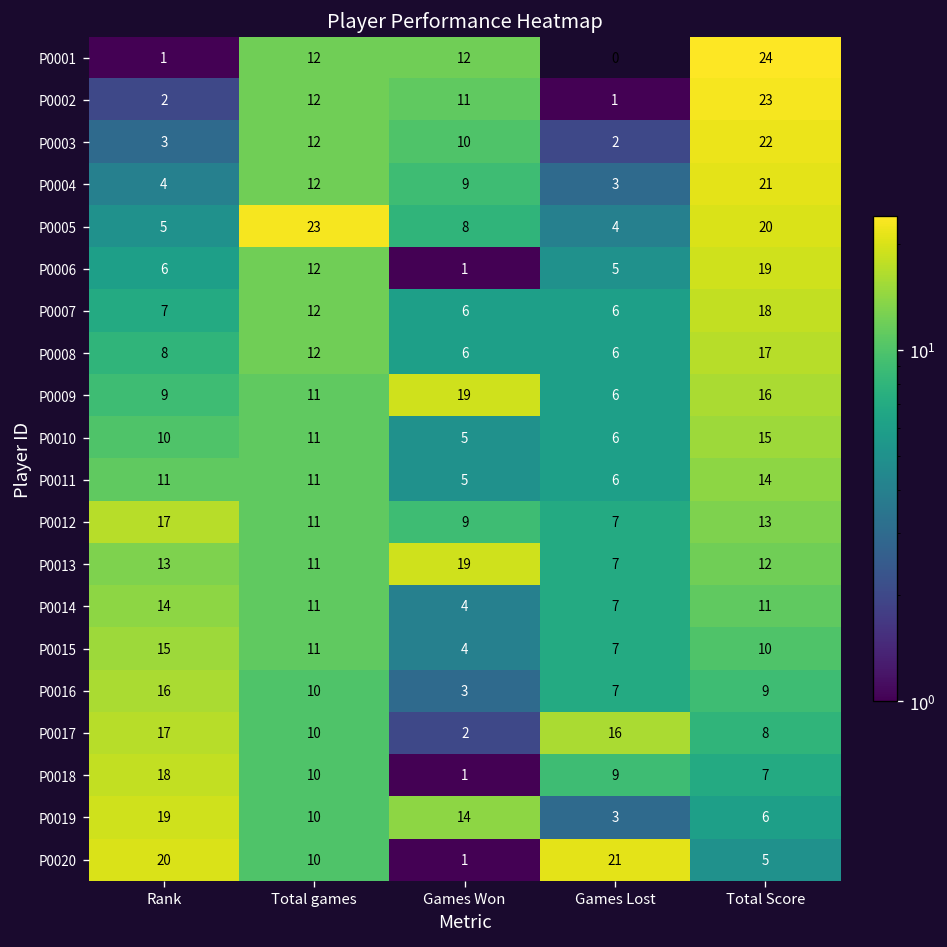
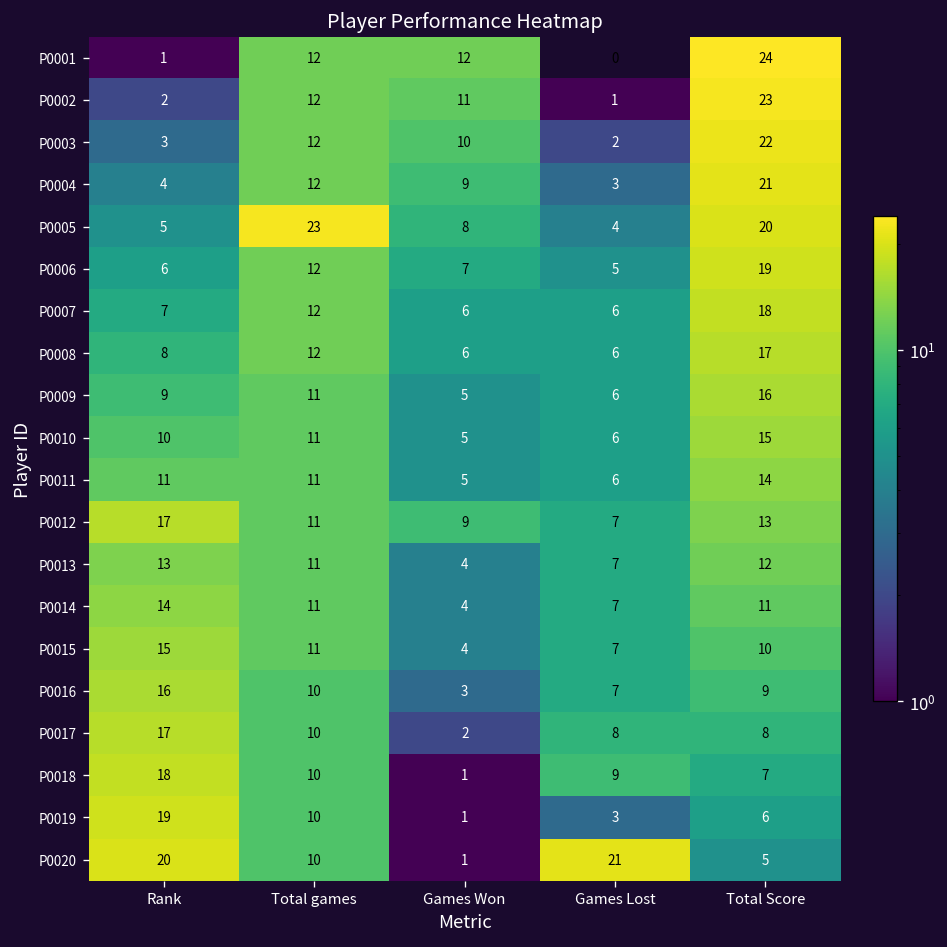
  {
    "P0001": {
      "Rank": 1,
      "Total games": 12,
      "Games Won": 12,
      "Total Score": 24
    },
    "P0002": {
      "Rank": 2,
      "Total games": 12,
      "Games Won": 11,
      "Games Lost": 1,
      "Total Score": 23
    },
    "P0003": {
      "Rank": 3,
      "Total games": 12,
      "Games Won": 10,
      "Games Lost": 2,
      "Total Score": 22
    },
    "P0004": {
      "Rank": 4,
      "Total games": 12,
      "Games Won": 9,
      "Games Lost": 3,
      "Total Score": 21
    },
    "P0005": {
      "Rank": 5,
      "Total games": 23,
      "Games Won": 8,
      "Games Lost": 4,
      "Total Score": 20
    },
    "P0006": {
      "Rank": 6,
      "Total games": 12,
-     "Games Won": 1,
+     "Games Won": 7,
      "Games Lost": 5,
      "Total Score": 19
    },
    "P0007": {
      "Rank": 7,
      "Total games": 12,
      "Games Won": 6,
      "Games Lost": 6,
      "Total Score": 18
    },
    "P0008": {
      "Rank": 8,
      "Total games": 12,
      "Games Won": 6,
      "Games Lost": 6,
      "Total Score": 17
    },
    "P0009": {
      "Rank": 9,
      "Total games": 11,
-     "Games Won": 19,
+     "Games Won": 5,
      "Games Lost": 6,
      "Total Score": 16
    },
    "P0010": {
      "Rank": 10,
      "Total games": 11,
      "Games Won": 5,
      "Games Lost": 6,
      "Total Score": 15
    },
    "P0011": {
      "Rank": 11,
      "Total games": 11,
      "Games Won": 5,
      "Games Lost": 6,
      "Total Score": 14
    },
    "P0012": {
      "Rank": 17,
      "Total games": 11,
      "Games Won": 9,
      "Games Lost": 7,
      "Total Score": 13
    },
    "P0013": {
      "Rank": 13,
      "Total games": 11,
-     "Games Won": 19,
+     "Games Won": 4,
      "Games Lost": 7,
      "Total Score": 12
    },
    "P0014": {
      "Rank": 14,
      "Total games": 11,
      "Games Won": 4,
      "Games Lost": 7,
      "Total Score": 11
    },
    "P0015": {
      "Rank": 15,
      "Total games": 11,
      "Games Won": 4,
      "Games Lost": 7,
      "Total Score": 10
    },
    "P0016": {
      "Rank": 16,
      "Total games": 10,
      "Games Won": 3,
      "Games Lost": 7,
      "Total Score": 9
    },
    "P0017": {
      "Rank": 17,
      "Total games": 10,
      "Games Won": 2,
-     "Games Lost": 16,
+     "Games Lost": 8,
      "Total Score": 8
    },
    "P0018": {
      "Rank": 18,
      "Total games": 10,
      "Games Won": 1,
      "Games Lost": 9,
      "Total Score": 7
    },
    "P0019": {
      "Rank": 19,
      "Total games": 10,
-     "Games Won": 14,
+     "Games Won": 1,
      "Games Lost": 3,
      "Total Score": 6
    },
    "P0020": {
      "Rank": 20,
      "Total games": 10,
      "Games Won": 1,
      "Games Lost": 21,
      "Total Score": 5
    }
  }
